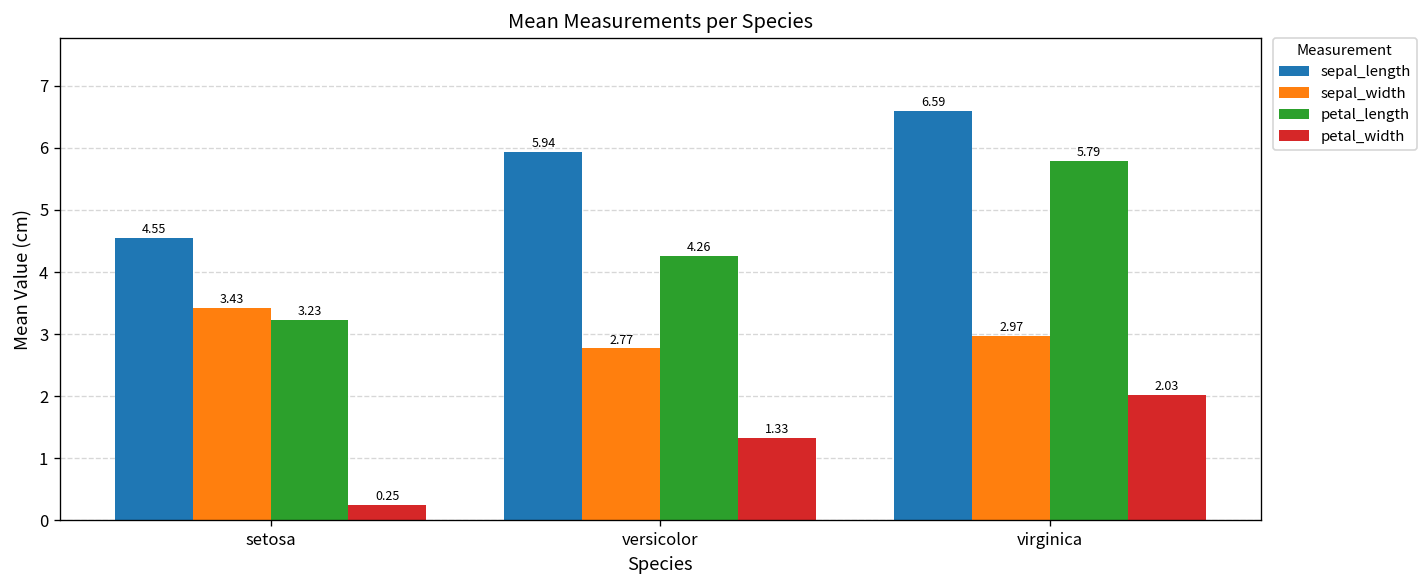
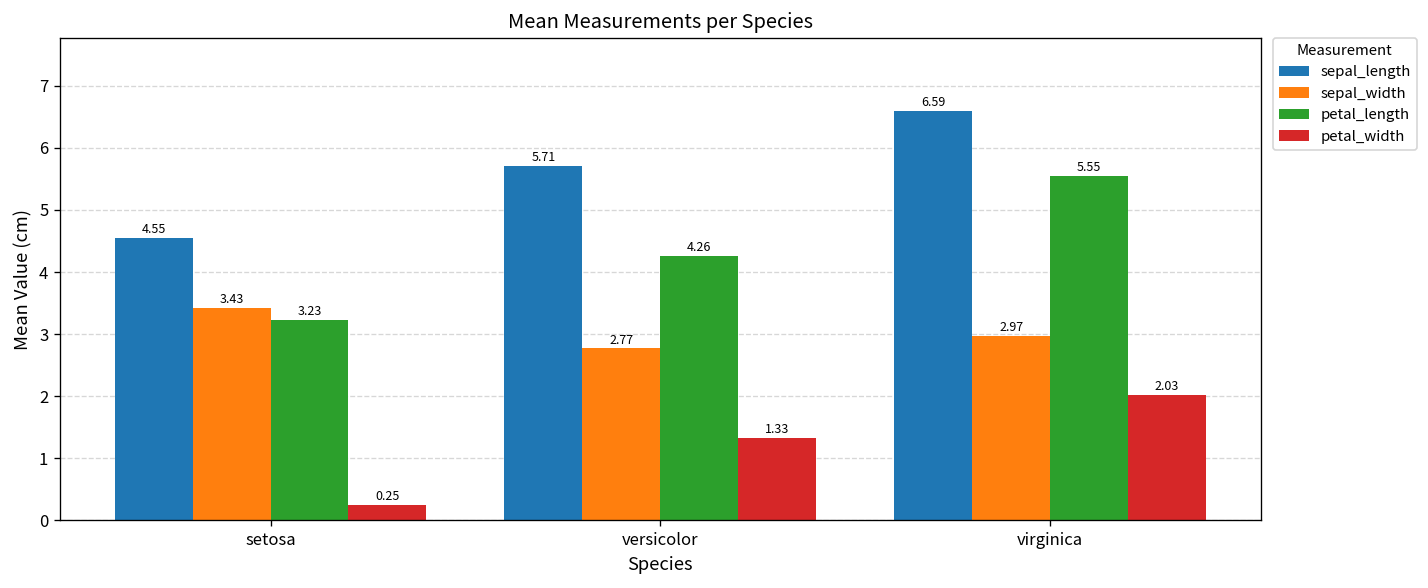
  {
    "sepal_length": {
      "setosa": 4.55,
-     "versicolor": 5.94,
+     "versicolor": 5.71,
      "virginica": 6.59
    },
    "sepal_width": {
      "setosa": 3.43,
      "versicolor": 2.77,
      "virginica": 2.97
    },
    "petal_length": {
      "setosa": 3.23,
      "versicolor": 4.26,
-     "virginica": 5.79
+     "virginica": 5.55
    },
    "petal_width": {
      "setosa": 0.25,
      "versicolor": 1.33,
      "virginica": 2.03
    }
  }
